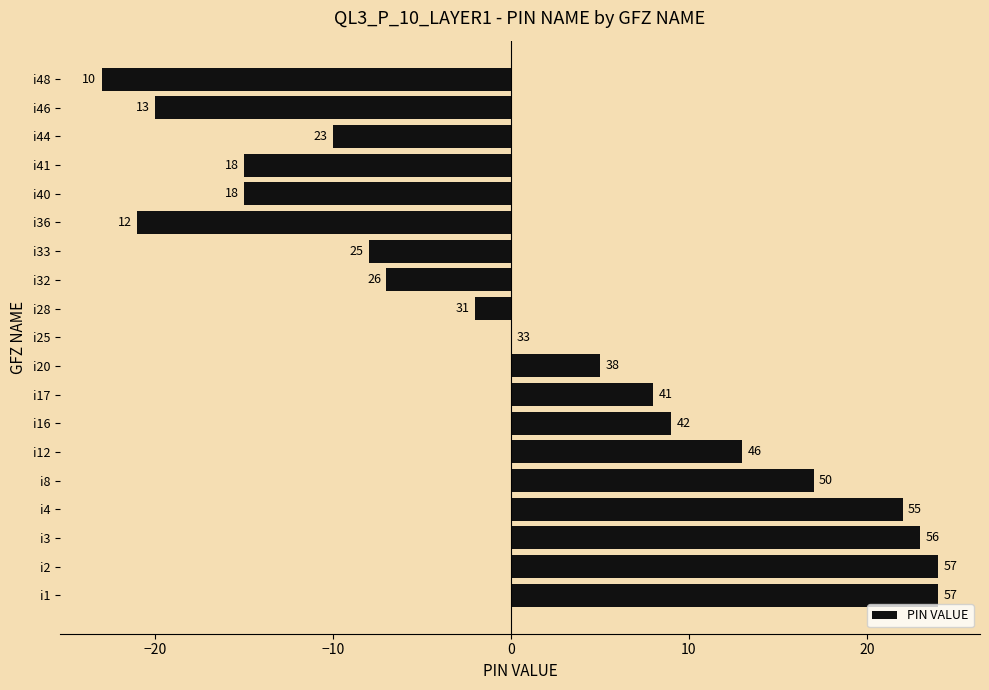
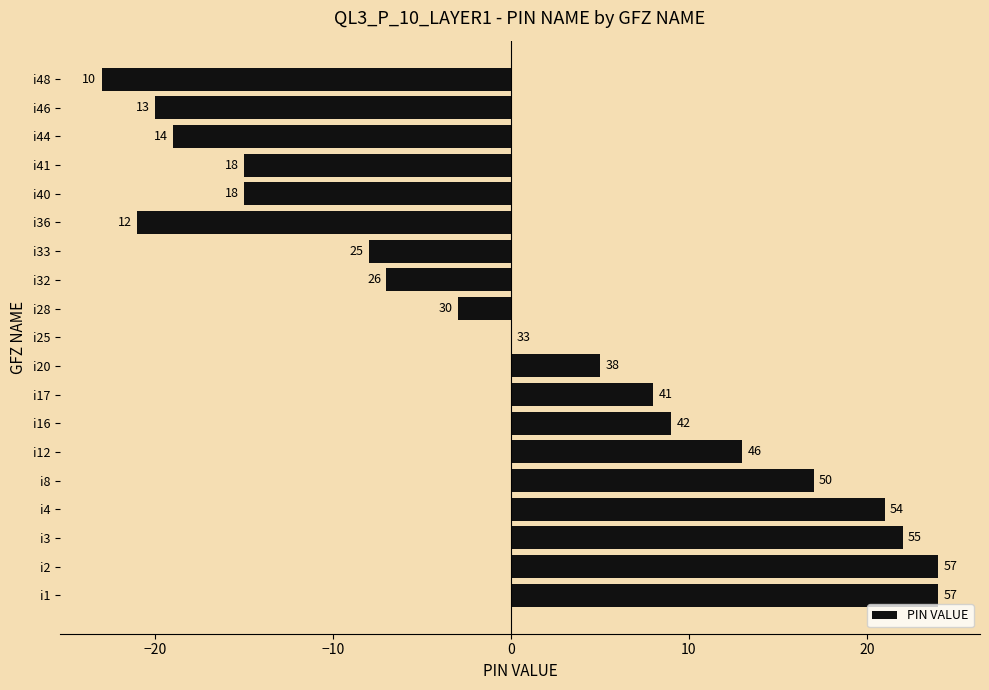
  {
-   "i44": 23,
-   "i28": 31,
-   "i4": 55,
-   "i3": 56
+   "i44": 14,
+   "i28": 30,
+   "i4": 54,
+   "i3": 55
  }
